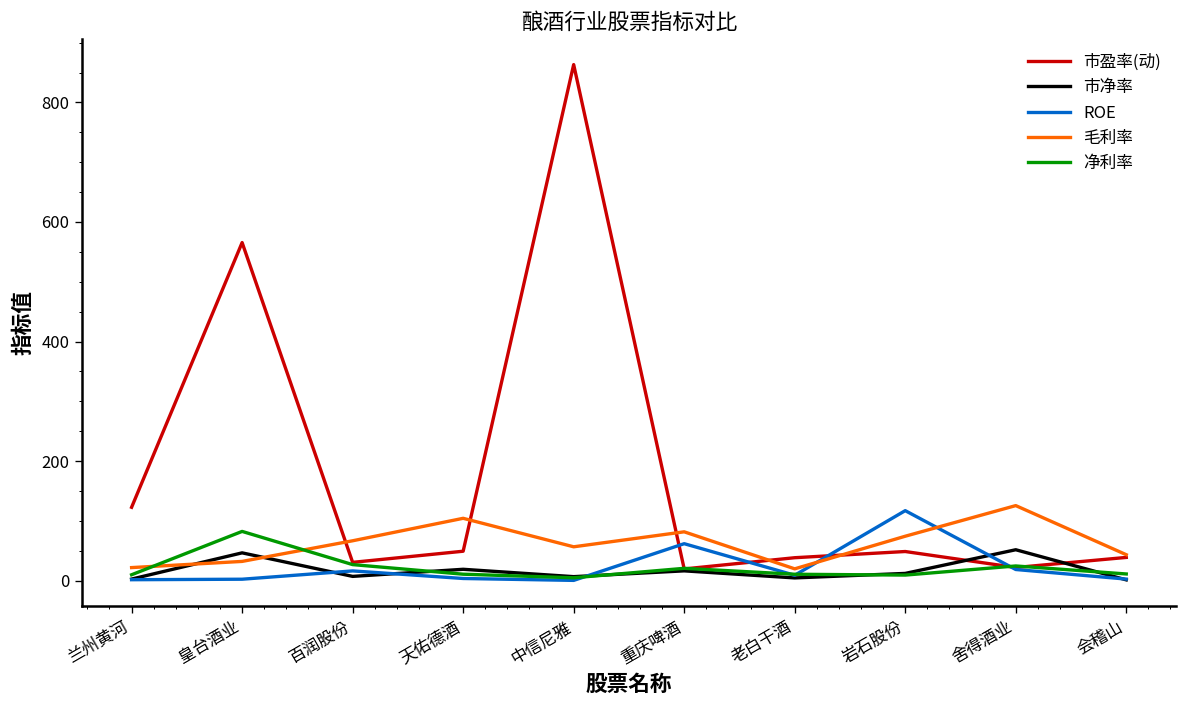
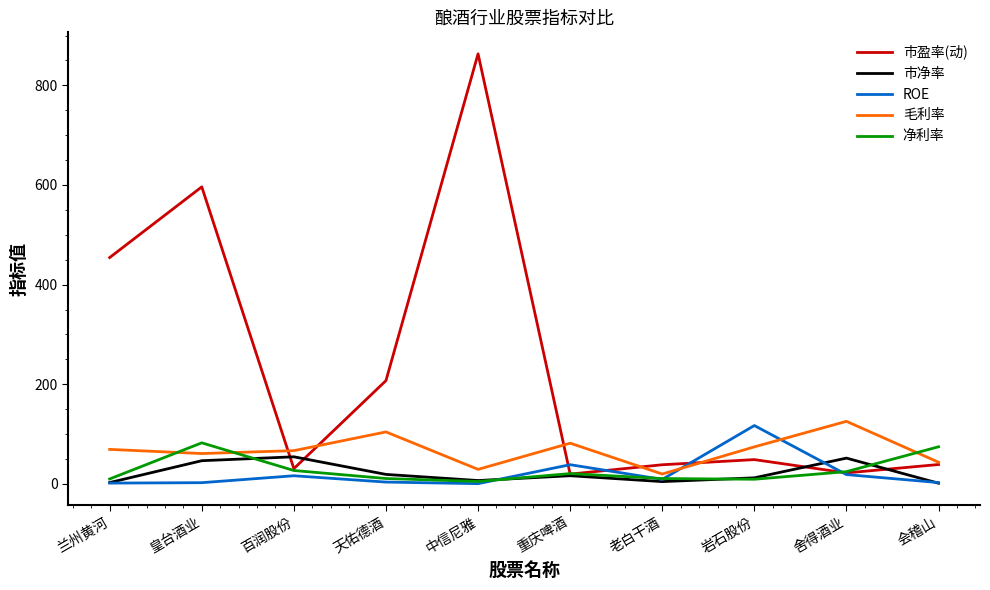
  {
    "市盈率(动)": {
-     "兰州黄河": 120,
-     "皇台酒业": 570,
-     "天佑德酒": 50,
+     "兰州黄河": 450,
+     "皇台酒业": 600,
+     "天佑德酒": 210,
      "中信尼雅": 860,
      "老白干酒": 40,
      "岩石股份": 50
    },
    "市净率": {
      "皇台酒业": 50,
-     "百润股份": 10,
+     "百润股份": 50,
      "天佑德酒": 20,
      "舍得酒业": 50
    },
    "ROE": {
      "皇台酒业": 0,
      "百润股份": 20,
      "天佑德酒": 0,
-     "重庆啤酒": 60,
+     "重庆啤酒": 40,
      "岩石股份": 120
    },
    "毛利率": {
-     "兰州黄河": 20,
-     "皇台酒业": 30,
+     "兰州黄河": 70,
+     "皇台酒业": 60,
      "百润股份": 70,
      "天佑德酒": 100,
-     "中信尼雅": 60,
+     "中信尼雅": 30,
      "重庆啤酒": 80,
      "老白干酒": 20,
      "岩石股份": 70,
      "舍得酒业": 130
    },
    "净利率": {
      "兰州黄河": 10,
      "皇台酒业": 80,
      "天佑德酒": 10,
-     "会稽山": 10
+     "会稽山": 70
    }
  }
